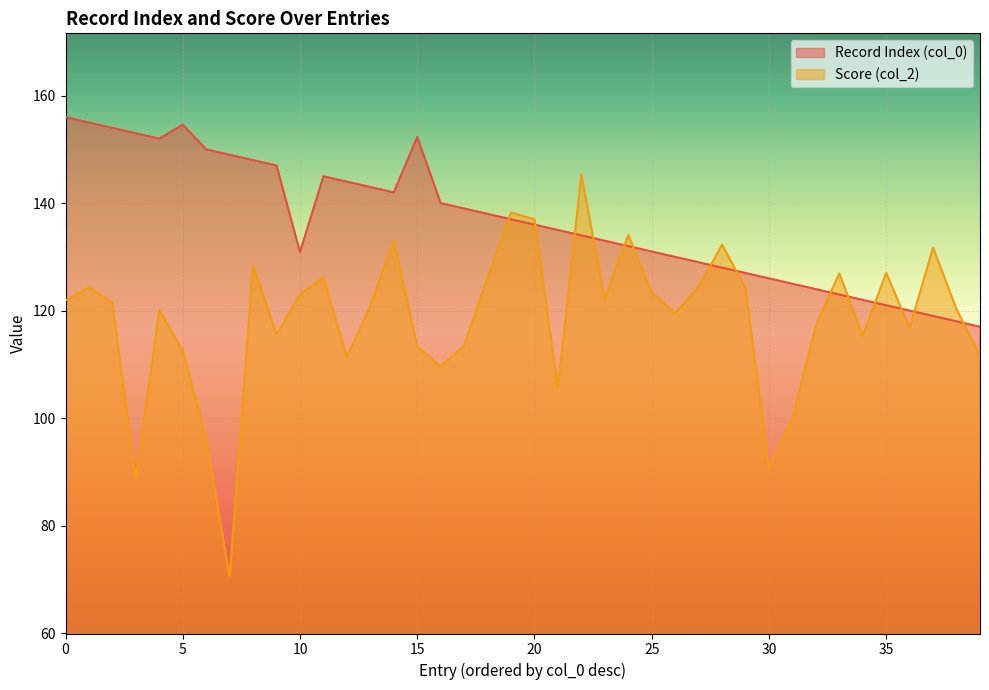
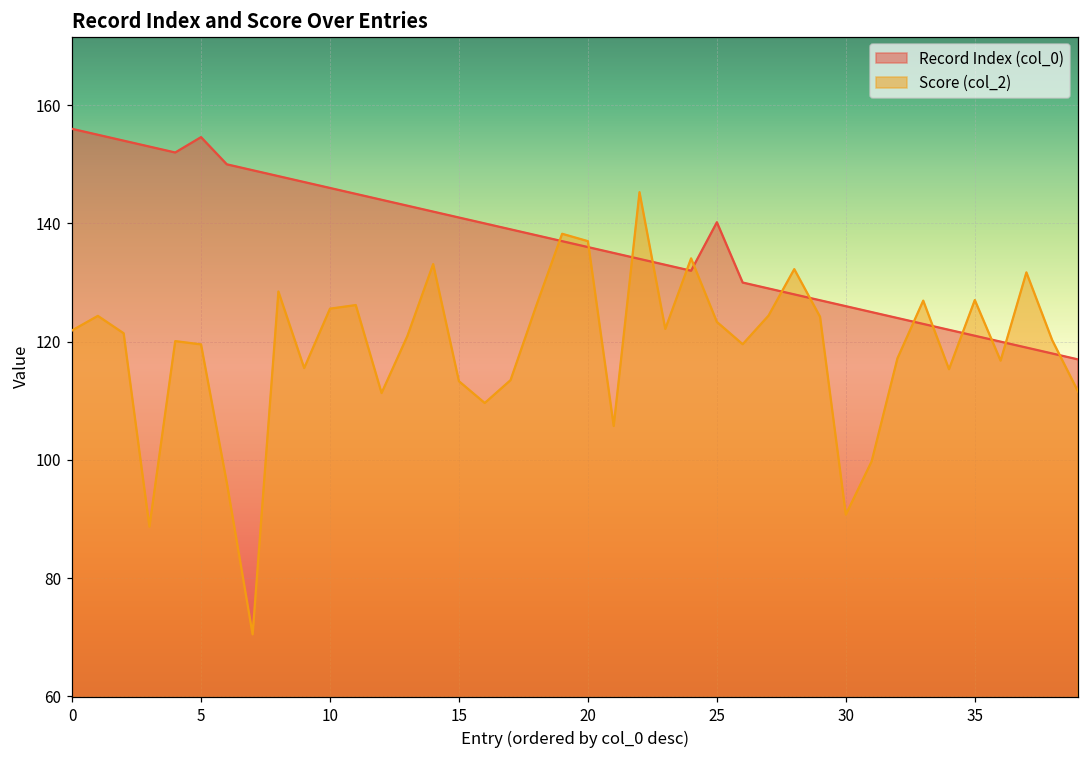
  {
    "Record Index (col_0)": {
      "0": 156,
      "5": 155,
-     "10": 131,
-     "15": 152,
+     "10": 146,
+     "15": 141,
      "20": 136,
-     "25": 131,
+     "25": 140,
      "30": 126,
      "35": 121
    },
    "Score (col_2)": {
      "0": 122,
-     "5": 113,
-     "10": 123,
+     "5": 120,
+     "10": 126,
      "15": 113,
      "20": 137,
      "25": 123,
      "30": 91,
      "35": 127
    }
  }
